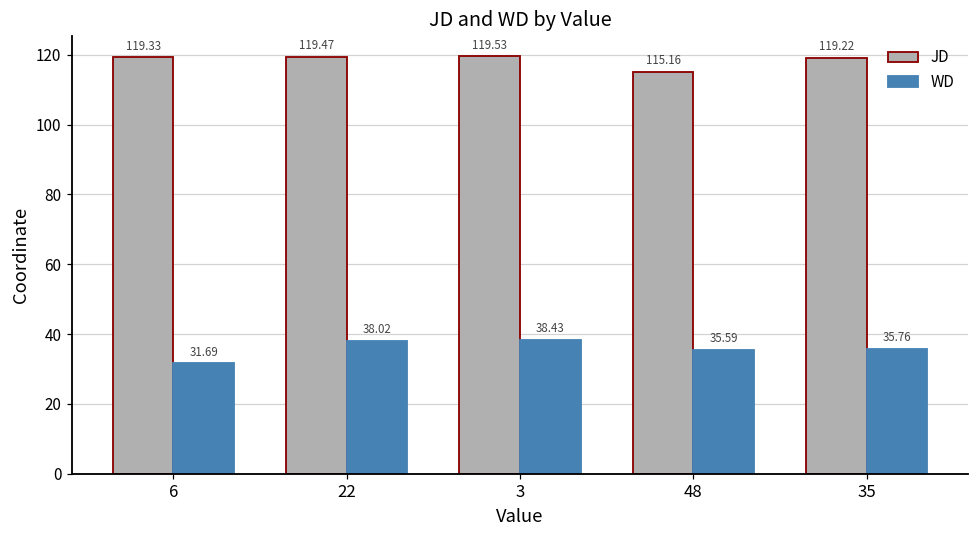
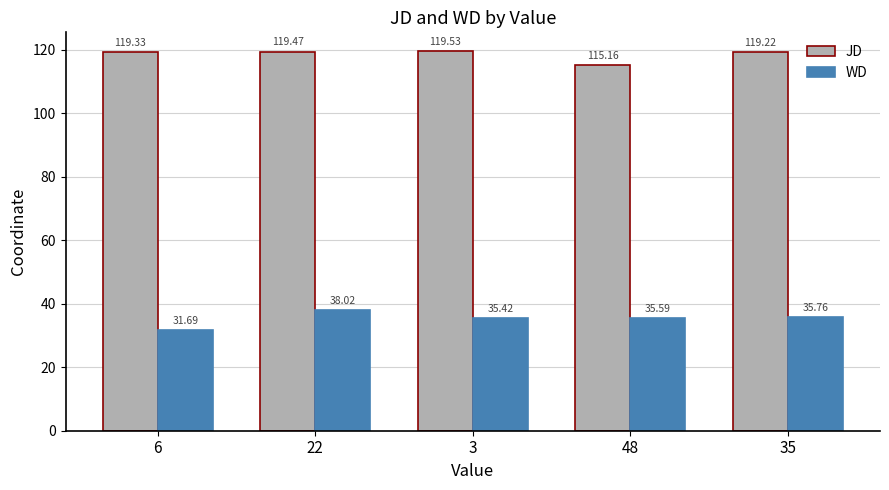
  {
    "JD": {
      "6": 119.33,
      "22": 119.47,
      "3": 119.53,
      "48": 115.16,
      "35": 119.22
    },
    "WD": {
      "6": 31.69,
      "22": 38.02,
-     "3": 38.43,
+     "3": 35.42,
      "48": 35.59,
      "35": 35.76
    }
  }
